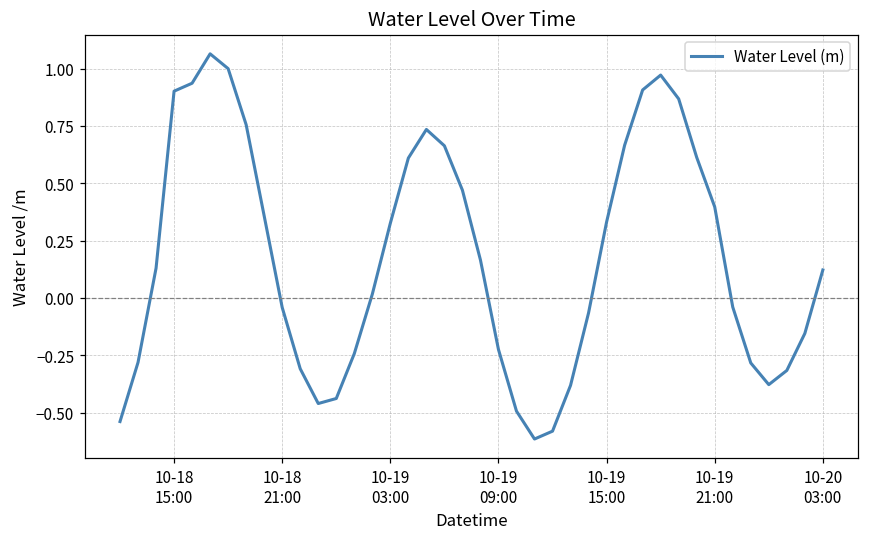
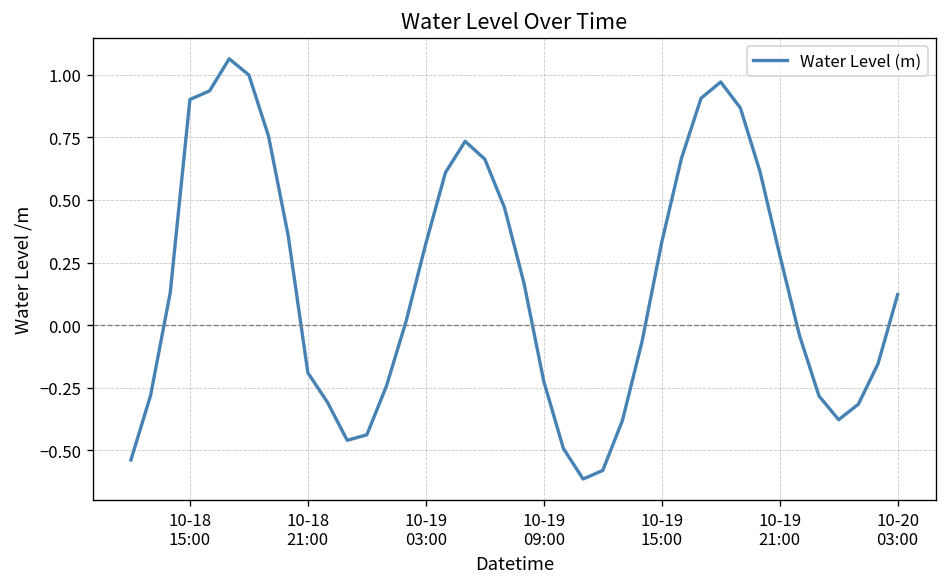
  {
    "10-18 15:00": 0.90,
-   "10-18 21:00": -0.04,
+   "10-18 21:00": -0.19,
    "10-19 03:00": 0.33,
    "10-19 09:00": -0.22,
    "10-19 15:00": 0.33,
-   "10-19 21:00": 0.40,
+   "10-19 21:00": 0.28,
    "10-20 03:00": 0.12
  }
